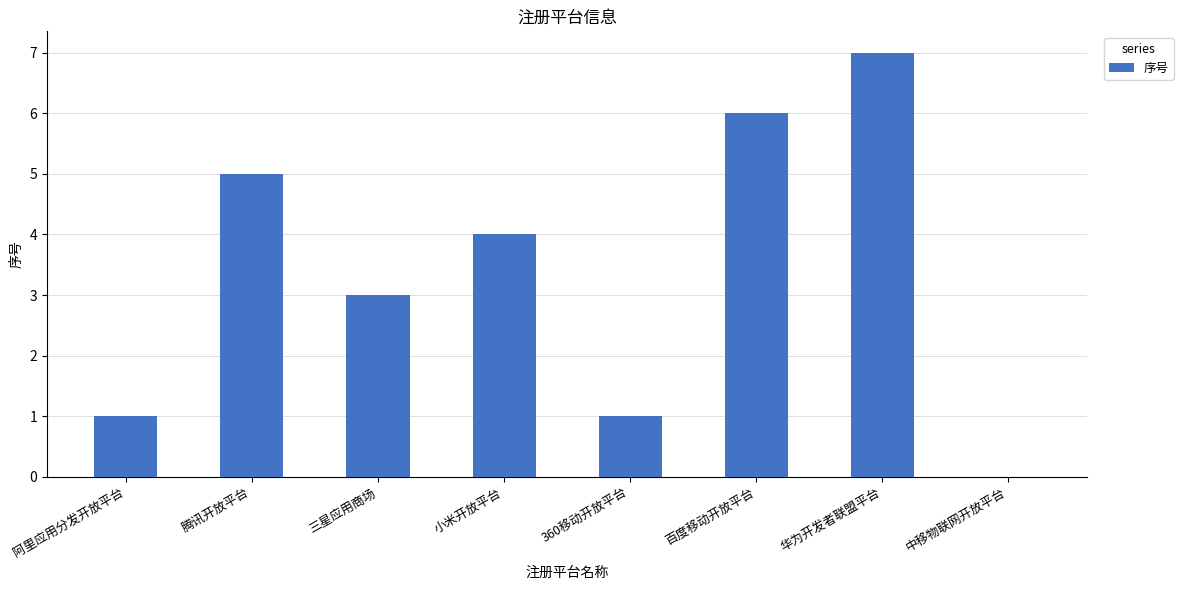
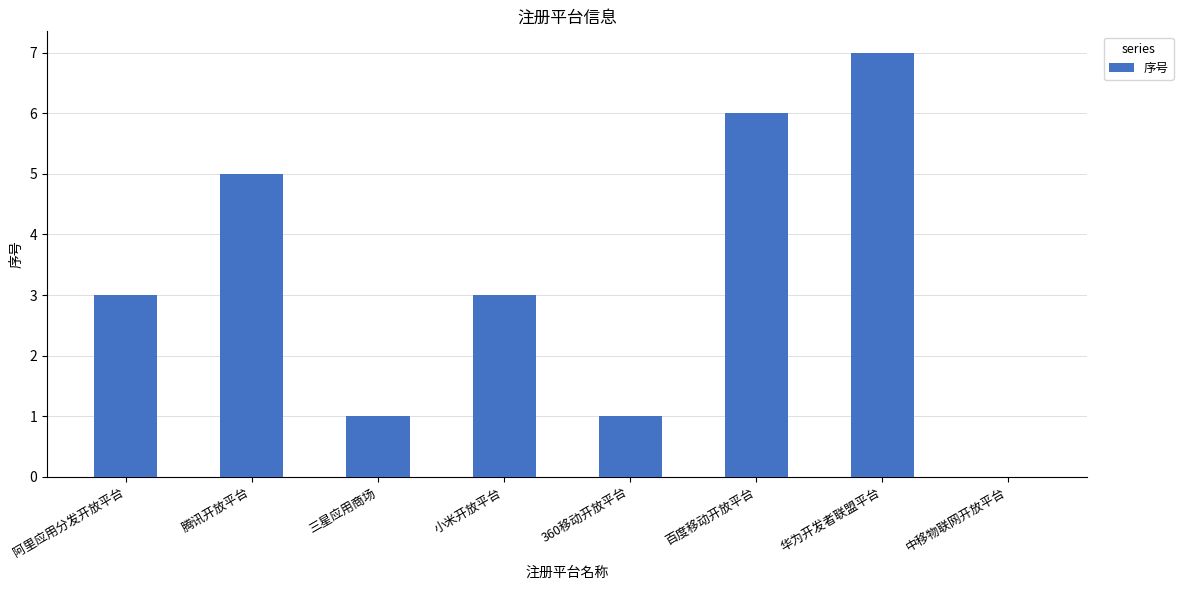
  {
-   "阿里应用分发开放平台": 1,
+   "阿里应用分发开放平台": 3,
    "腾讯开放平台": 5,
-   "三星应用商场": 3,
-   "小米开放平台": 4,
+   "三星应用商场": 1,
+   "小米开放平台": 3,
    "360移动开放平台": 1,
    "百度移动开放平台": 6,
    "华为开发者联盟平台": 7,
    "中移物联网开放平台": 0
  }
